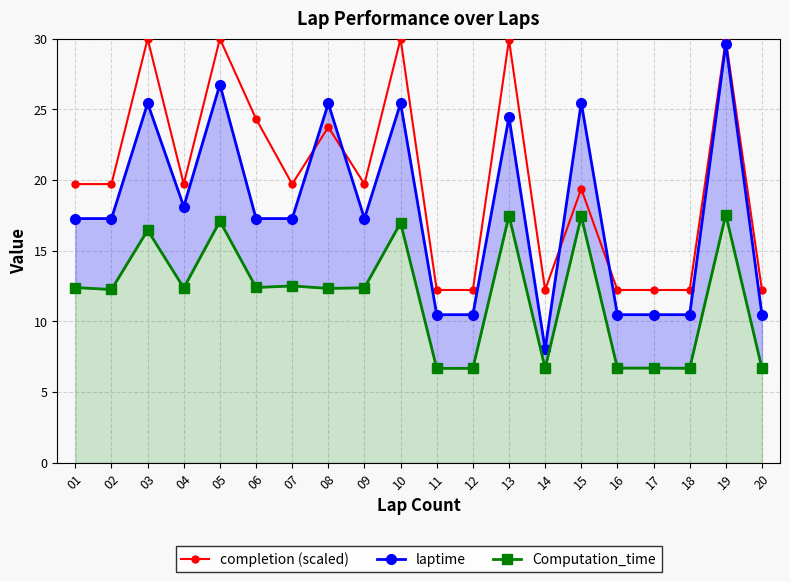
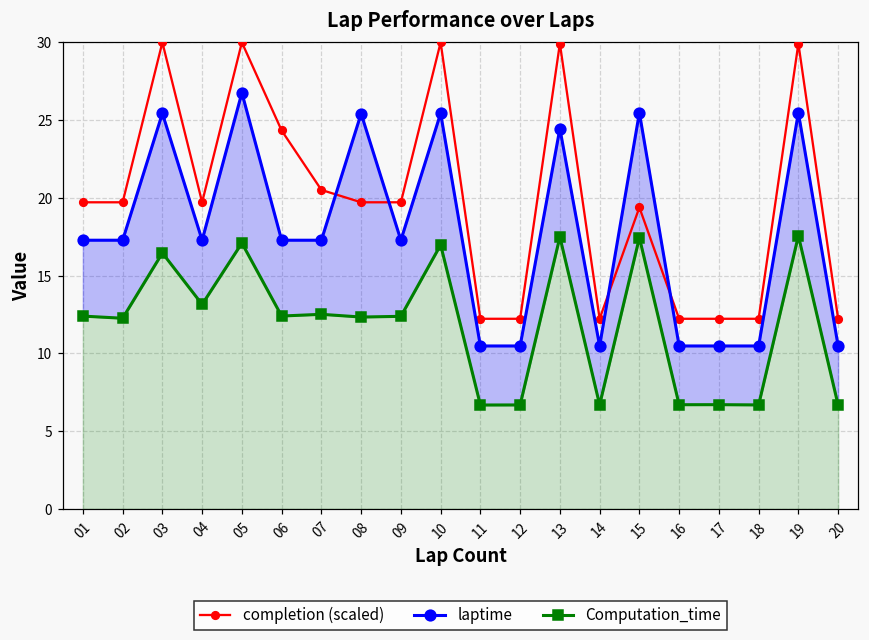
  {
    "completion (scaled)": {
      "01": 19.7,
      "02": 19.7,
      "03": 30.0,
      "04": 19.7,
      "05": 30.0,
      "06": 24.3,
-     "07": 19.7,
-     "08": 23.7,
+     "07": 20.5,
+     "08": 19.7,
      "09": 19.7,
      "10": 30.0,
      "11": 12.2,
      "12": 12.2,
      "13": 29.9,
      "14": 12.2,
      "15": 19.4,
      "16": 12.2,
      "17": 12.2,
      "18": 12.2,
      "19": 29.9,
      "20": 12.2
    },
    "laptime": {
      "01": 17.3,
      "02": 17.3,
      "03": 25.4,
-     "04": 18.1,
+     "04": 17.3,
      "05": 26.8,
      "06": 17.3,
      "07": 17.3,
      "08": 25.4,
      "09": 17.3,
      "10": 25.4,
      "11": 10.5,
      "12": 10.5,
      "13": 24.5,
-     "14": 8.0,
+     "14": 10.5,
      "15": 25.5,
      "16": 10.5,
      "17": 10.5,
      "18": 10.5,
-     "19": 29.6,
+     "19": 25.5,
      "20": 10.5
    },
    "Computation_time": {
      "01": 12.4,
      "02": 12.3,
      "03": 16.5,
-     "04": 12.4,
+     "04": 13.2,
      "05": 17.1,
      "06": 12.4,
      "07": 12.5,
      "08": 12.3,
      "09": 12.4,
      "10": 17.0,
      "11": 6.7,
      "12": 6.7,
      "13": 17.5,
      "14": 6.7,
      "15": 17.4,
      "16": 6.7,
      "17": 6.7,
      "18": 6.7,
      "19": 17.6,
      "20": 6.7
    }
  }
